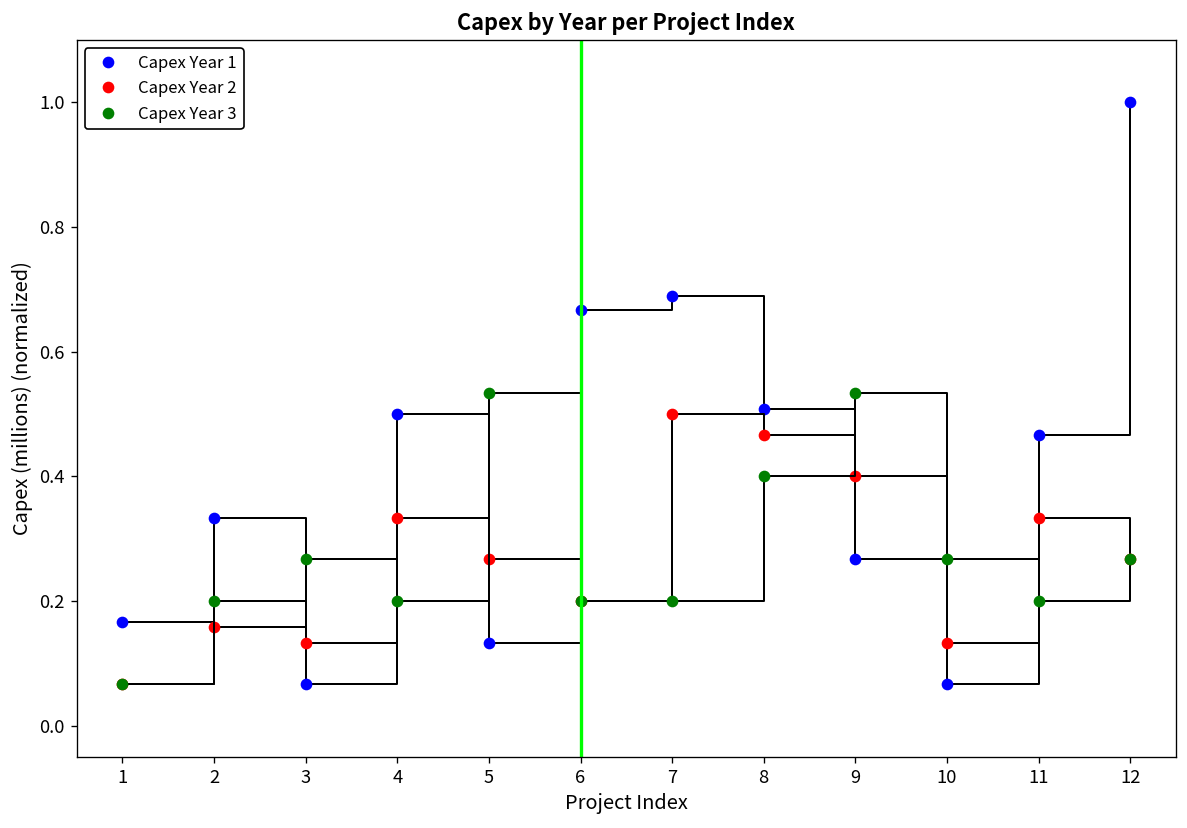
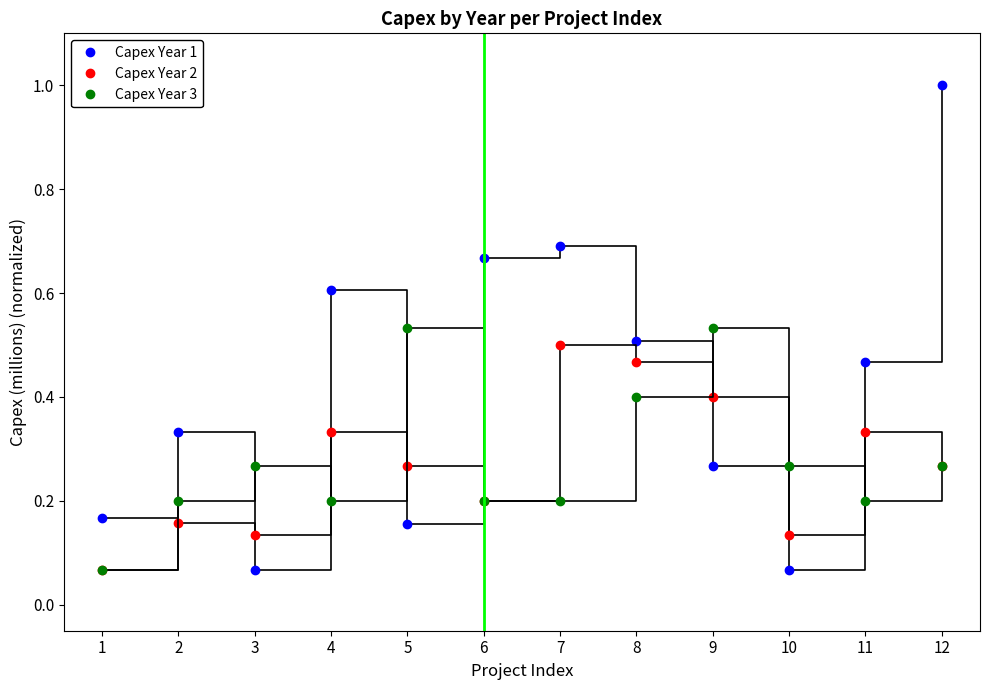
  {
    "Capex Year 1": {
      "1": 0.17,
      "2": 0.33,
      "3": 0.07,
-     "4": 0.50,
-     "5": 0.13,
+     "4": 0.61,
+     "5": 0.16,
      "6": 0.67,
      "7": 0.69,
      "8": 0.51,
      "9": 0.27,
      "10": 0.07,
      "11": 0.47,
      "12": 1.00
    },
    "Capex Year 2": {
      "2": 0.16,
      "3": 0.13,
      "4": 0.33,
      "5": 0.27,
      "7": 0.50,
      "8": 0.47,
      "9": 0.40,
      "10": 0.13,
      "11": 0.33
    },
    "Capex Year 3": {
      "2": 0.20,
      "3": 0.27,
      "4": 0.20,
      "5": 0.53,
      "7": 0.20,
      "8": 0.40,
      "9": 0.53,
      "10": 0.27,
      "11": 0.20
    }
  }
